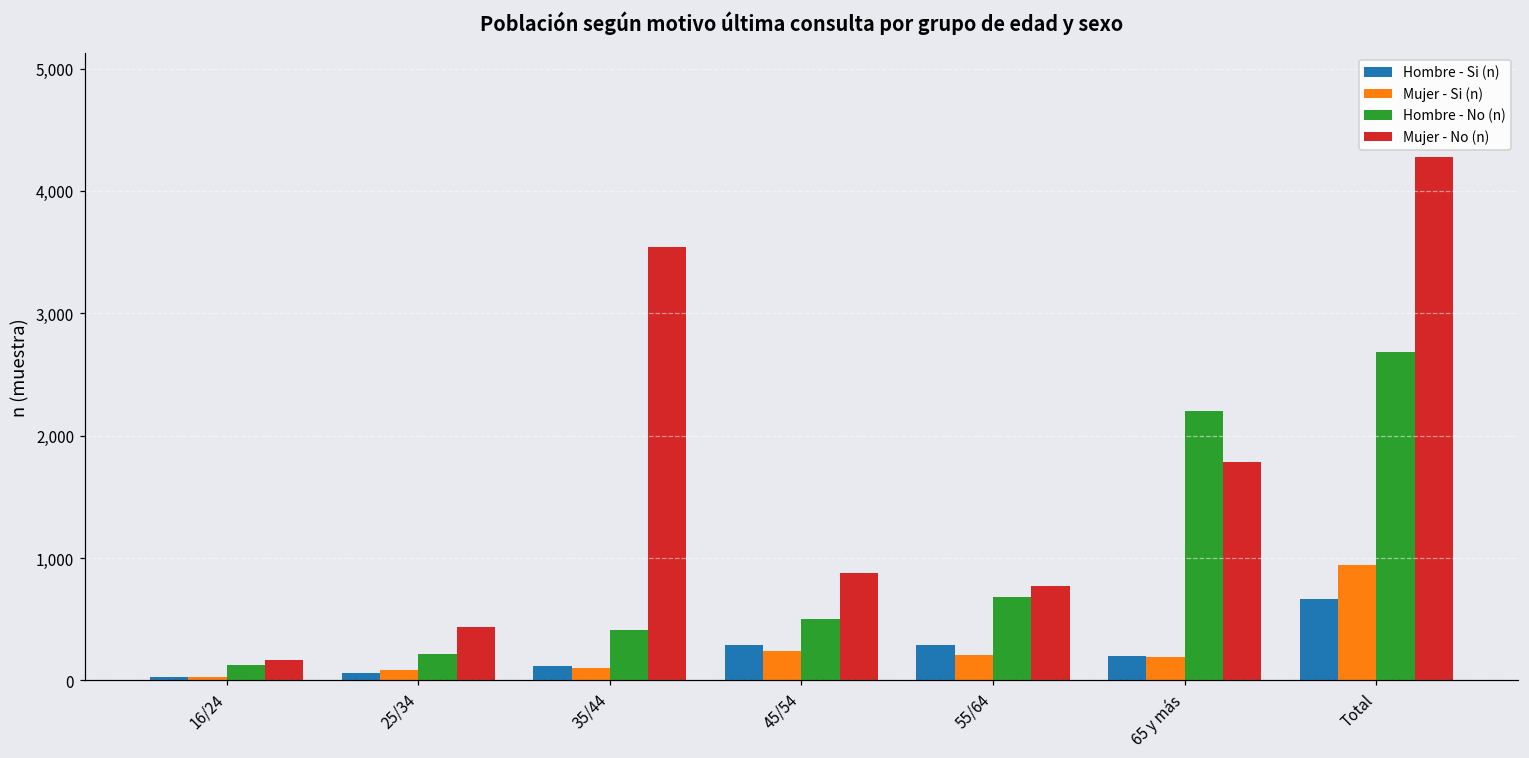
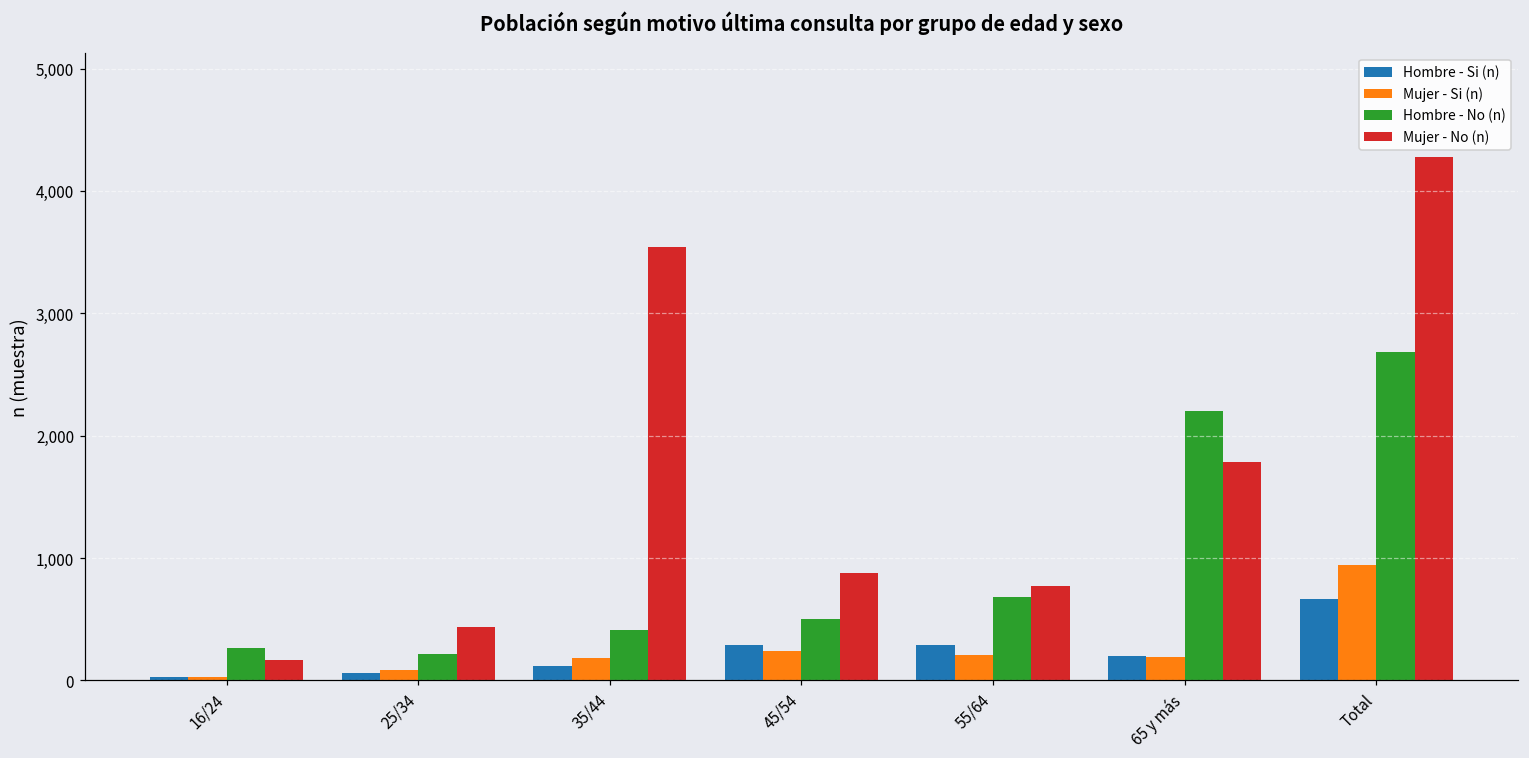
  {
    "Hombre - Si (n)": {
      "16/24": "30",
      "25/34": "60",
      "35/44": "120",
      "45/54": "290",
      "55/64": "290",
      "65 y más": "200",
      "Total": "670"
    },
    "Mujer - Si (n)": {
      "16/24": "30",
      "25/34": "90",
-     "35/44": "100",
+     "35/44": "180",
      "45/54": "240",
      "55/64": "210",
      "65 y más": "190",
      "Total": "940"
    },
    "Hombre - No (n)": {
-     "16/24": "130",
+     "16/24": "270",
      "25/34": "220",
      "35/44": "410",
      "45/54": "500",
      "55/64": "680",
      "65 y más": "2,210",
      "Total": "2,680"
    },
    "Mujer - No (n)": {
      "16/24": "170",
      "25/34": "440",
      "35/44": "3,540",
      "45/54": "880",
      "55/64": "770",
      "65 y más": "1,790",
      "Total": "4,280"
    }
  }
